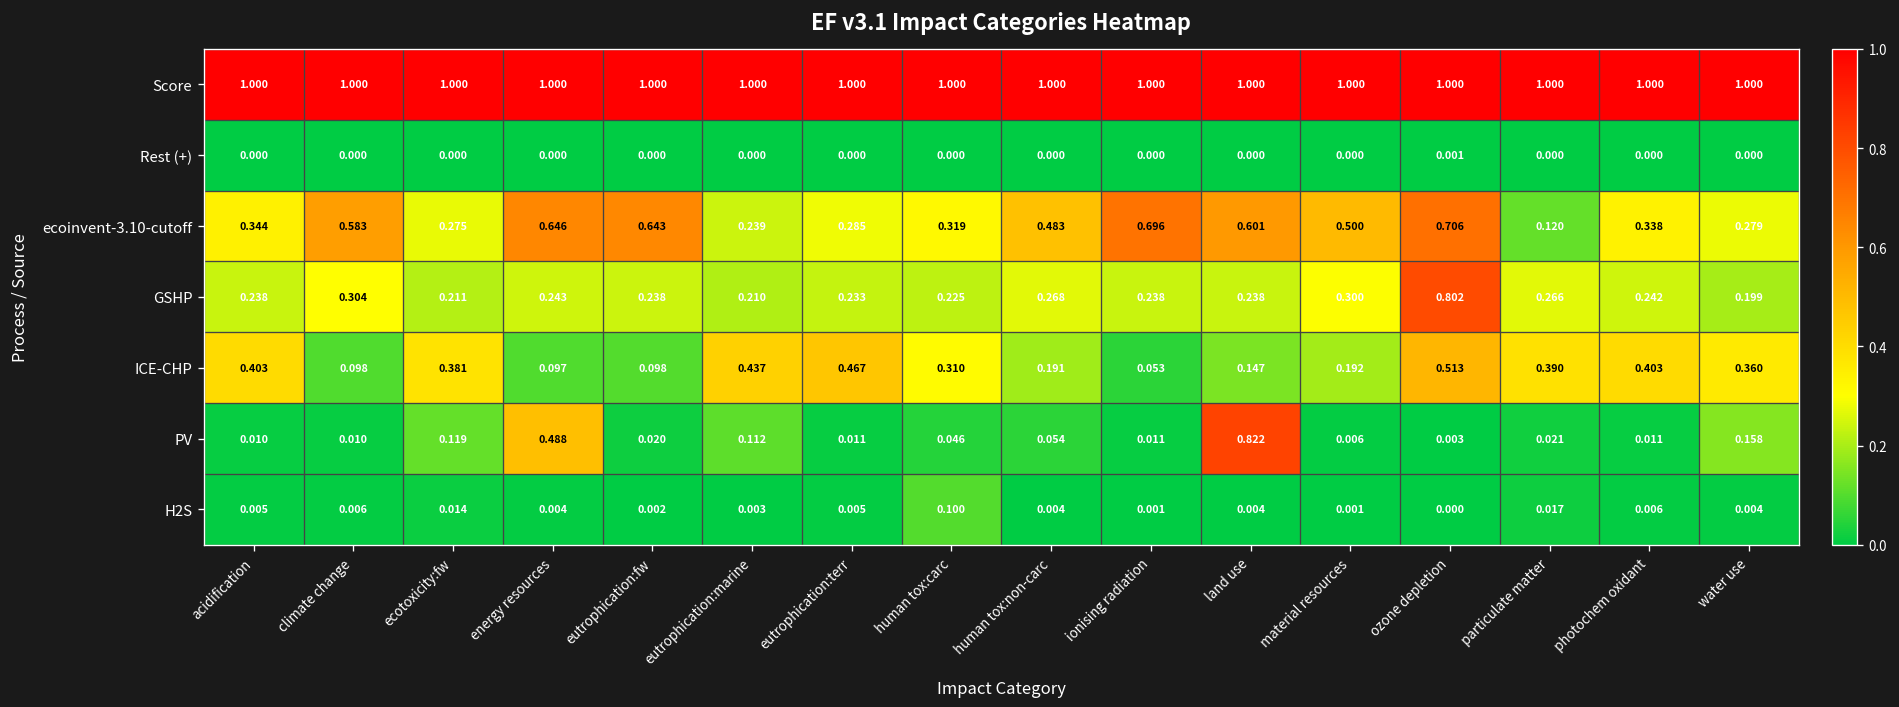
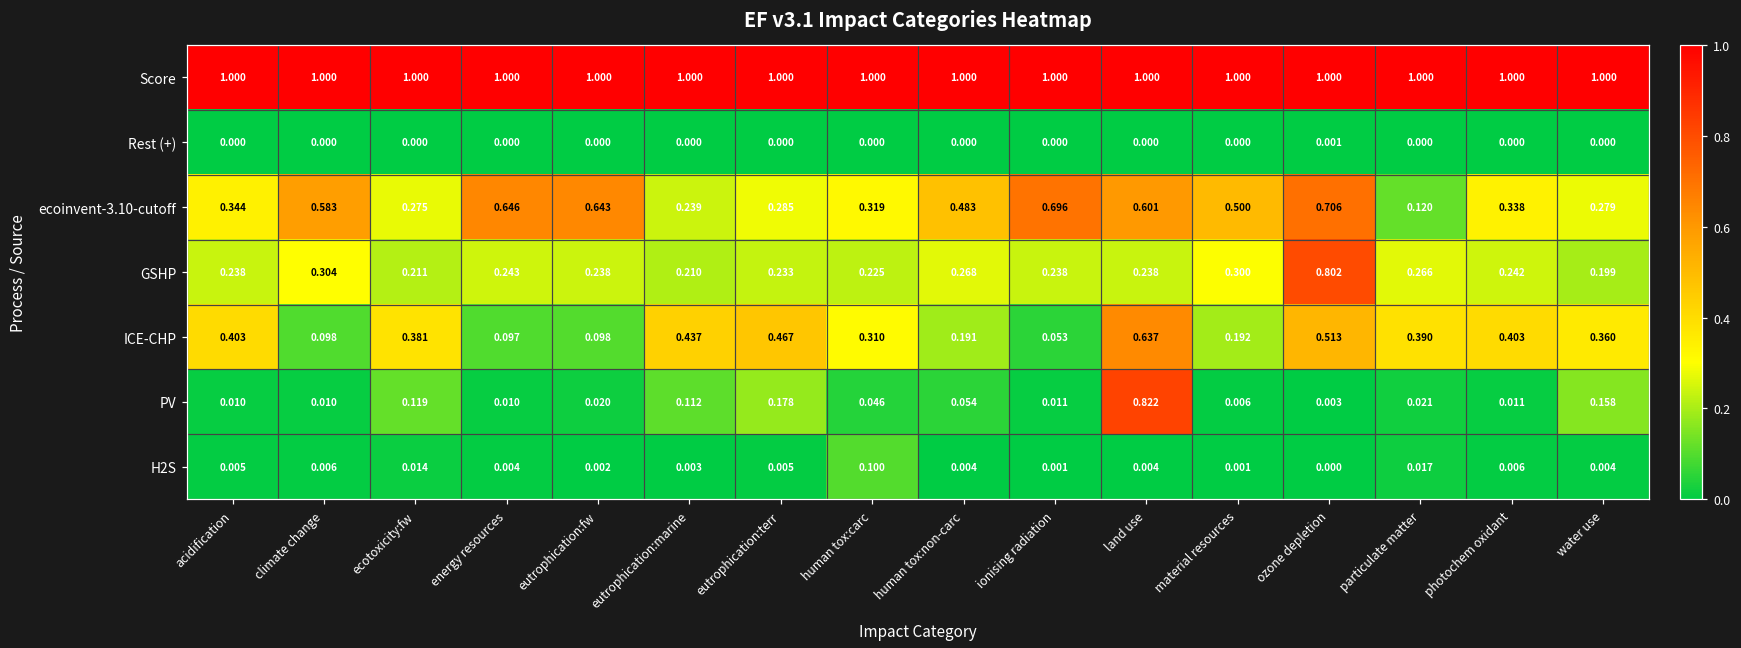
  {
    "Score": {
      "acidification": 1.000,
      "climate change": 1.000,
      "ecotoxicity:fw": 1.000,
      "energy resources": 1.000,
      "eutrophication:fw": 1.000,
      "eutrophication:marine": 1.000,
      "eutrophication:terr": 1.000,
      "human tox:carc": 1.000,
      "human tox:non-carc": 1.000,
      "ionising radiation": 1.000,
      "land use": 1.000,
      "material resources": 1.000,
      "ozone depletion": 1.000,
      "particulate matter": 1.000,
      "photochem oxidant": 1.000,
      "water use": 1.000
    },
    "Rest (+)": {
      "acidification": 0.000,
      "climate change": 0.000,
      "ecotoxicity:fw": 0.000,
      "energy resources": 0.000,
      "eutrophication:fw": 0.000,
      "eutrophication:marine": 0.000,
      "eutrophication:terr": 0.000,
      "human tox:carc": 0.000,
      "human tox:non-carc": 0.000,
      "ionising radiation": 0.000,
      "land use": 0.000,
      "material resources": 0.000,
      "ozone depletion": 0.001,
      "particulate matter": 0.000,
      "photochem oxidant": 0.000,
      "water use": 0.000
    },
    "ecoinvent-3.10-cutoff": {
      "acidification": 0.344,
      "climate change": 0.583,
      "ecotoxicity:fw": 0.275,
      "energy resources": 0.646,
      "eutrophication:fw": 0.643,
      "eutrophication:marine": 0.239,
      "eutrophication:terr": 0.285,
      "human tox:carc": 0.319,
      "human tox:non-carc": 0.483,
      "ionising radiation": 0.696,
      "land use": 0.601,
      "material resources": 0.500,
      "ozone depletion": 0.706,
      "particulate matter": 0.120,
      "photochem oxidant": 0.338,
      "water use": 0.279
    },
    "GSHP": {
      "acidification": 0.238,
      "climate change": 0.304,
      "ecotoxicity:fw": 0.211,
      "energy resources": 0.243,
      "eutrophication:fw": 0.238,
      "eutrophication:marine": 0.210,
      "eutrophication:terr": 0.233,
      "human tox:carc": 0.225,
      "human tox:non-carc": 0.268,
      "ionising radiation": 0.238,
      "land use": 0.238,
      "material resources": 0.300,
      "ozone depletion": 0.802,
      "particulate matter": 0.266,
      "photochem oxidant": 0.242,
      "water use": 0.199
    },
    "ICE-CHP": {
      "acidification": 0.403,
      "climate change": 0.098,
      "ecotoxicity:fw": 0.381,
      "energy resources": 0.097,
      "eutrophication:fw": 0.098,
      "eutrophication:marine": 0.437,
      "eutrophication:terr": 0.467,
      "human tox:carc": 0.310,
      "human tox:non-carc": 0.191,
      "ionising radiation": 0.053,
-     "land use": 0.147,
+     "land use": 0.637,
      "material resources": 0.192,
      "ozone depletion": 0.513,
      "particulate matter": 0.390,
      "photochem oxidant": 0.403,
      "water use": 0.360
    },
    "PV": {
      "acidification": 0.010,
      "climate change": 0.010,
      "ecotoxicity:fw": 0.119,
-     "energy resources": 0.488,
+     "energy resources": 0.010,
      "eutrophication:fw": 0.020,
      "eutrophication:marine": 0.112,
-     "eutrophication:terr": 0.011,
+     "eutrophication:terr": 0.178,
      "human tox:carc": 0.046,
      "human tox:non-carc": 0.054,
      "ionising radiation": 0.011,
      "land use": 0.822,
      "material resources": 0.006,
      "ozone depletion": 0.003,
      "particulate matter": 0.021,
      "photochem oxidant": 0.011,
      "water use": 0.158
    },
    "H2S": {
      "acidification": 0.005,
      "climate change": 0.006,
      "ecotoxicity:fw": 0.014,
      "energy resources": 0.004,
      "eutrophication:fw": 0.002,
      "eutrophication:marine": 0.003,
      "eutrophication:terr": 0.005,
      "human tox:carc": 0.100,
      "human tox:non-carc": 0.004,
      "ionising radiation": 0.001,
      "land use": 0.004,
      "material resources": 0.001,
      "ozone depletion": 0.000,
      "particulate matter": 0.017,
      "photochem oxidant": 0.006,
      "water use": 0.004
    }
  }
